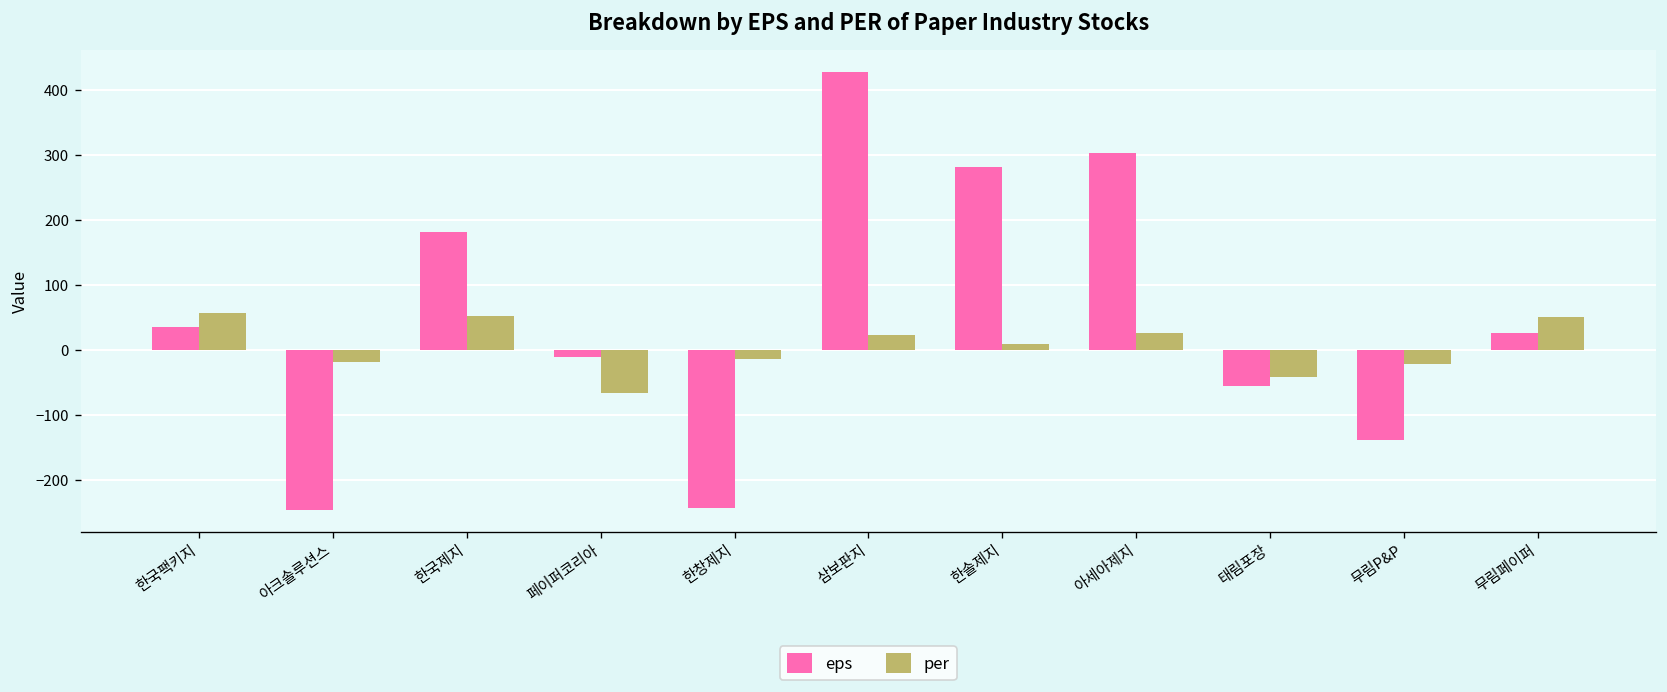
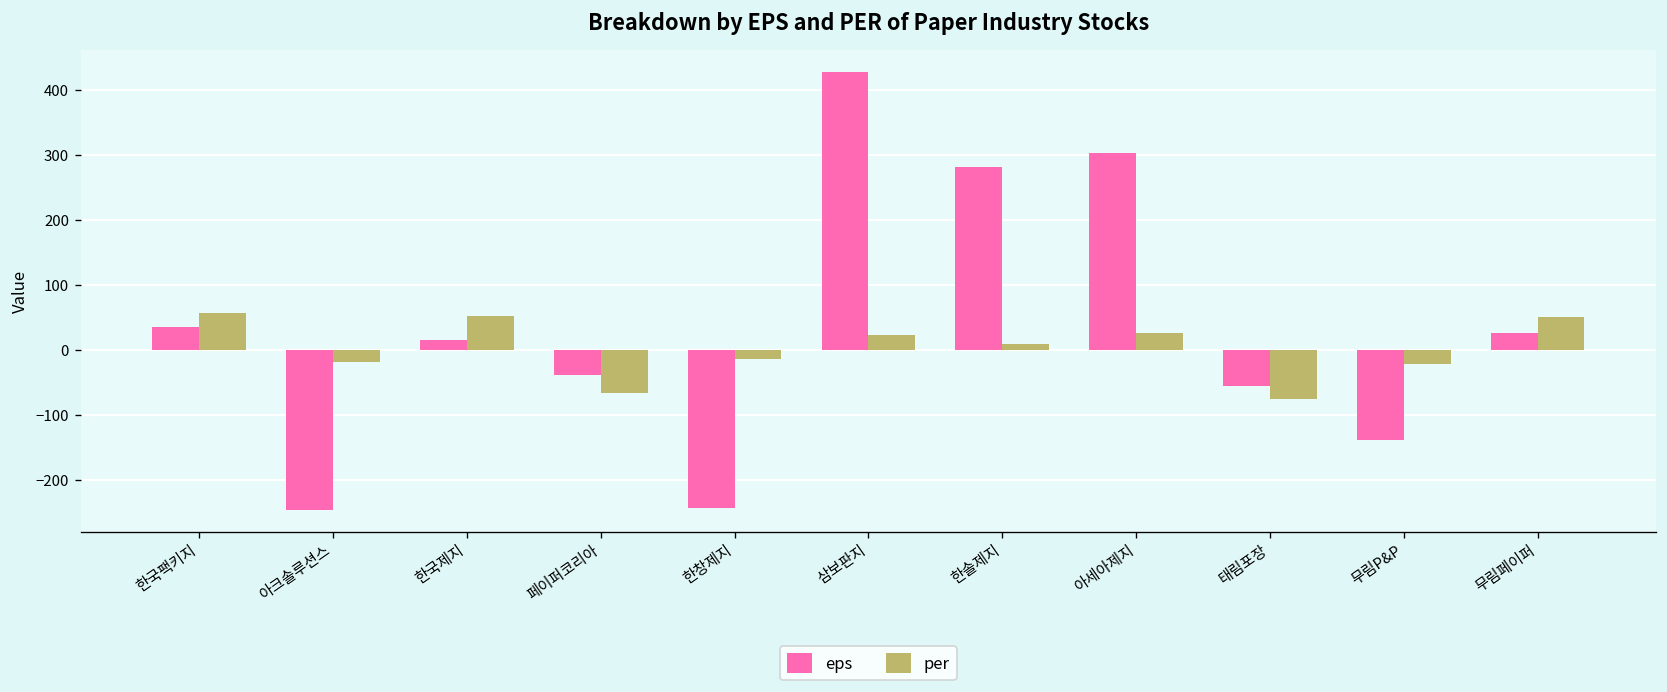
  {
    "eps": {
      "한국팩키지": 40,
      "아크솔루션스": -250,
-     "한국제지": 180,
-     "페이퍼코리아": -10,
+     "한국제지": 20,
+     "페이퍼코리아": -40,
      "한창제지": -240,
      "삼보판지": 430,
      "한솔제지": 280,
      "아세아제지": 300,
      "태림포장": -60,
      "무림P&P": -140,
      "무림페이퍼": 30
    },
    "per": {
      "한국팩키지": 60,
      "아크솔루션스": -20,
      "한국제지": 50,
      "페이퍼코리아": -70,
      "한창제지": -10,
      "삼보판지": 20,
      "한솔제지": 10,
      "아세아제지": 30,
-     "태림포장": -40,
+     "태림포장": -80,
      "무림P&P": -20,
      "무림페이퍼": 50
    }
  }
